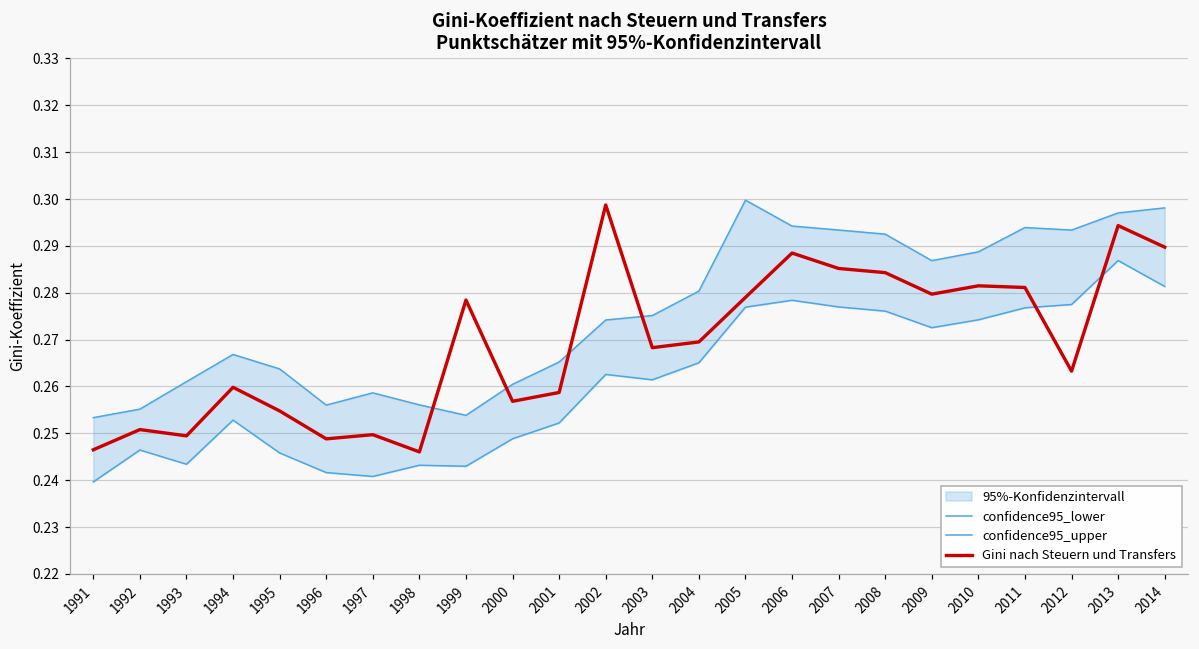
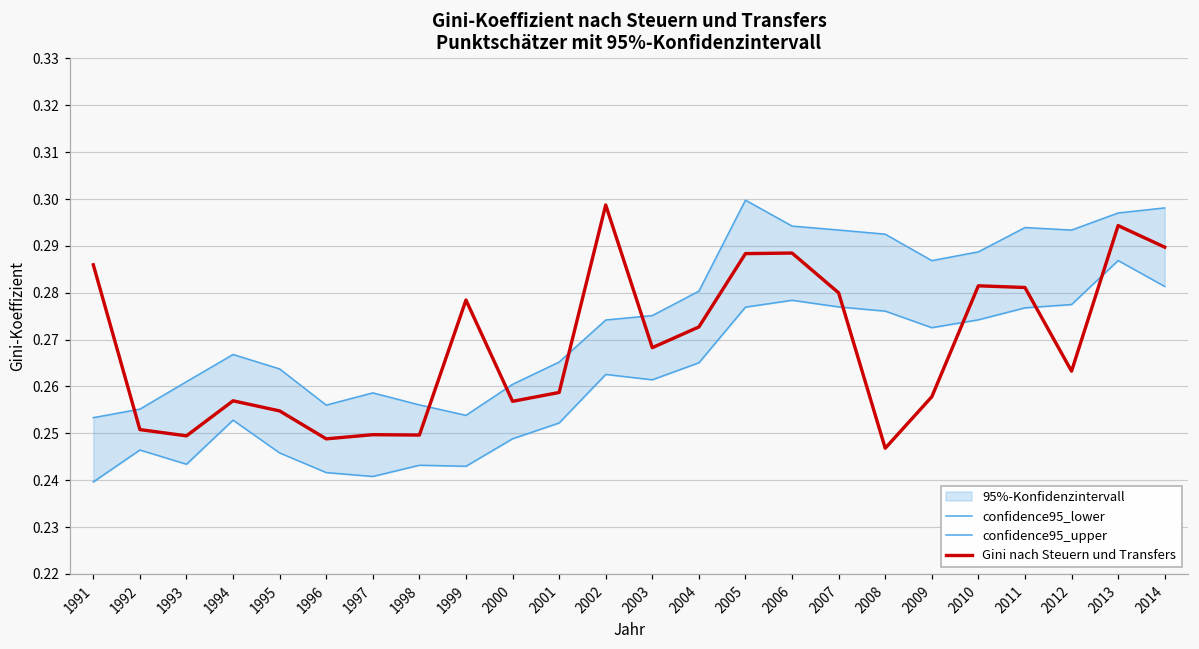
  {
    "Gini nach Steuern und Transfers": {
-     "1991": 0.246,
+     "1991": 0.286,
      "1992": 0.251,
      "1993": 0.249,
-     "1994": 0.260,
+     "1994": 0.257,
      "1995": 0.255,
      "1996": 0.249,
      "1997": 0.250,
-     "1998": 0.246,
+     "1998": 0.250,
      "1999": 0.278,
      "2000": 0.257,
      "2001": 0.259,
      "2002": 0.299,
      "2003": 0.268,
-     "2004": 0.270,
-     "2005": 0.279,
+     "2004": 0.273,
+     "2005": 0.288,
      "2006": 0.288,
-     "2007": 0.285,
-     "2008": 0.284,
-     "2009": 0.280,
+     "2007": 0.280,
+     "2008": 0.247,
+     "2009": 0.258,
      "2010": 0.281,
      "2011": 0.281,
      "2012": 0.263,
      "2013": 0.294,
      "2014": 0.290
    }
  }
